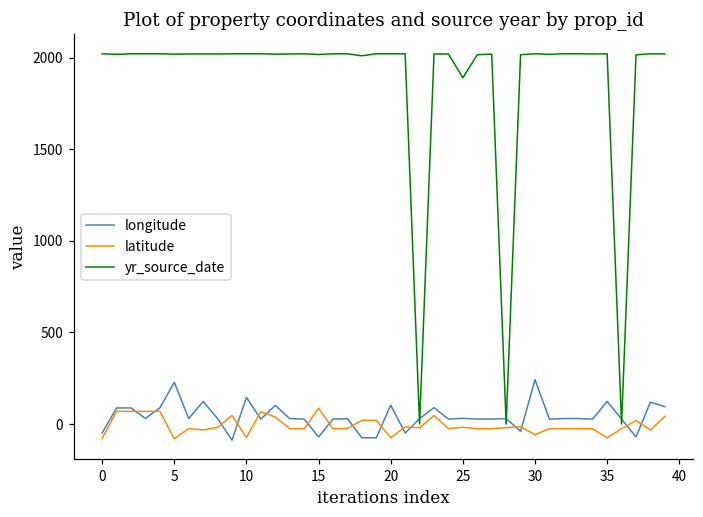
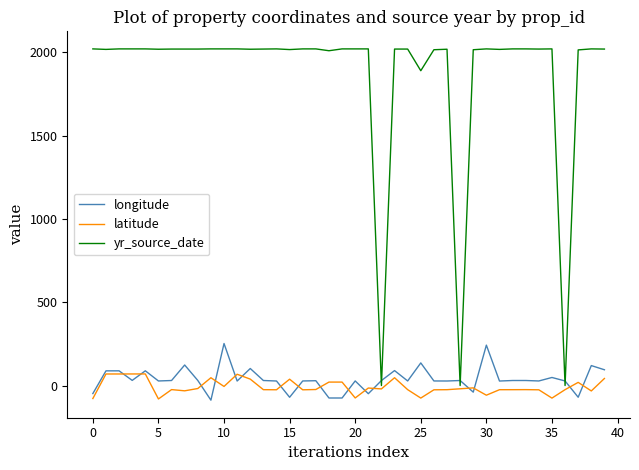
  {
    "longitude": {
      "0": -50,
-     "5": 230,
-     "10": 150,
+     "5": 30,
+     "10": 250,
      "15": -70,
-     "20": 100,
-     "25": 30,
+     "20": 30,
+     "25": 140,
      "30": 240,
-     "35": 120
+     "35": 50
    },
    "latitude": {
      "0": -80,
      "5": -80,
-     "10": -70,
-     "15": 90,
+     "10": -10,
+     "15": 40,
      "20": -70,
-     "25": -20,
+     "25": -80,
      "30": -60,
      "35": -80
    },
    "yr_source_date": {
      "0": 2020,
      "5": 2020,
      "10": 2020,
      "15": 2020,
      "20": 2020,
      "25": 1890,
      "30": 2020,
      "35": 2020
    }
  }
